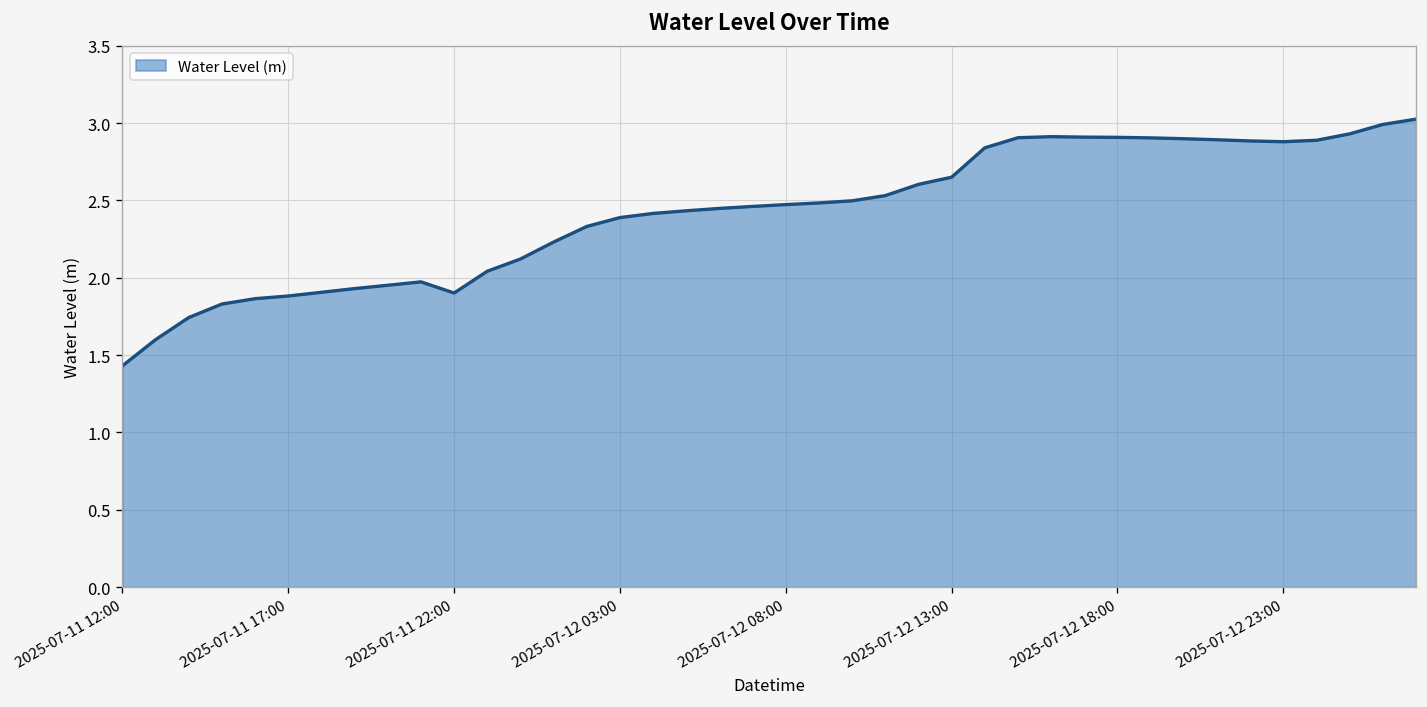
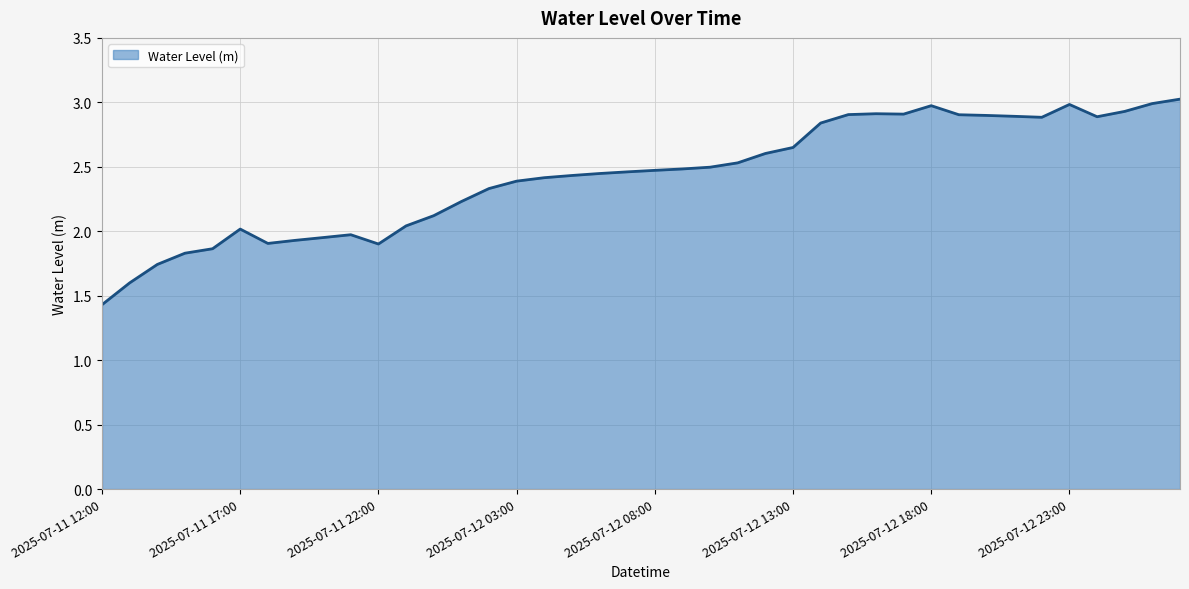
  {
    "2025-07-11 12:00": 1.43,
-   "2025-07-11 17:00": 1.88,
+   "2025-07-11 17:00": 2.02,
    "2025-07-11 22:00": 1.90,
    "2025-07-12 03:00": 2.39,
    "2025-07-12 08:00": 2.47,
    "2025-07-12 13:00": 2.65,
-   "2025-07-12 18:00": 2.91,
-   "2025-07-12 23:00": 2.88
+   "2025-07-12 18:00": 2.97,
+   "2025-07-12 23:00": 2.98
  }
